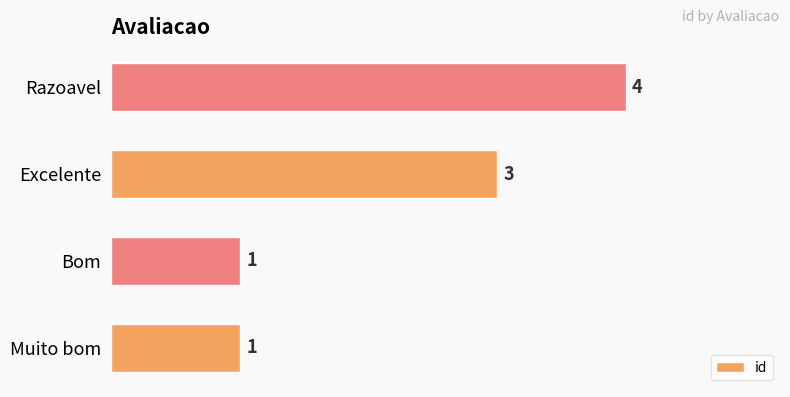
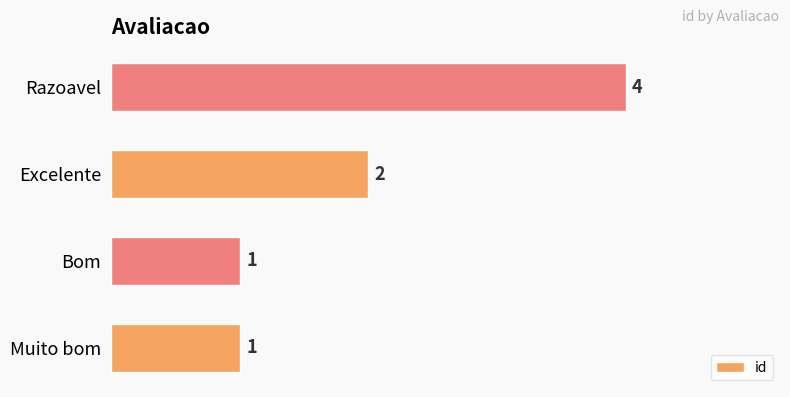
  {
    "Razoavel": 4,
-   "Excelente": 3,
+   "Excelente": 2,
    "Bom": 1,
    "Muito bom": 1
  }
